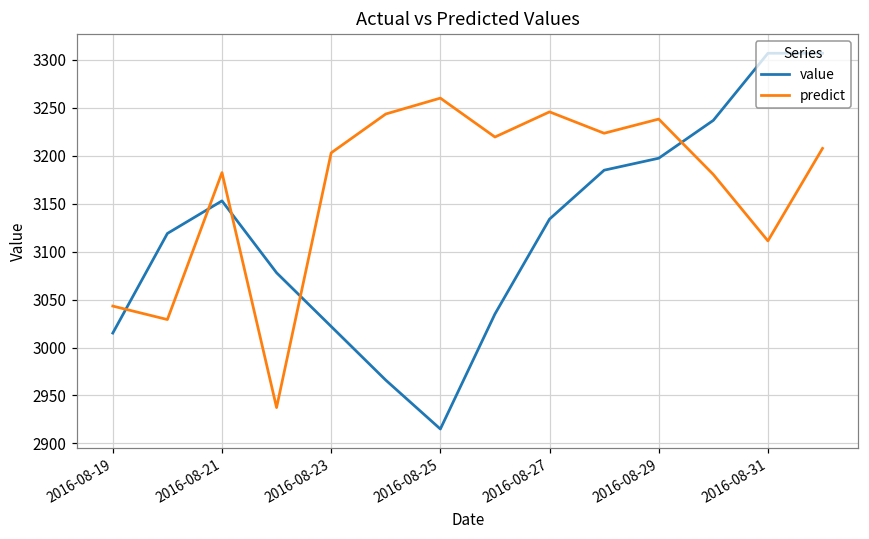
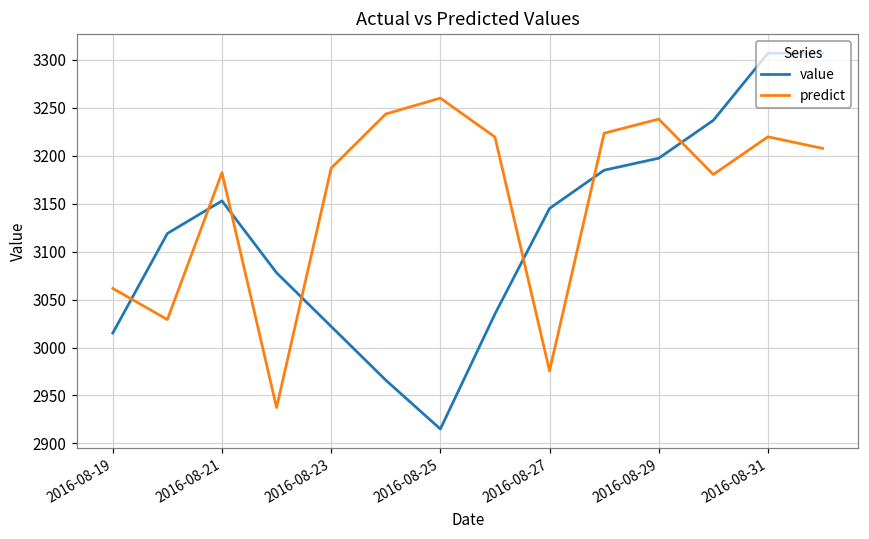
  {
    "value": {
      "2016-08-19": 3020,
      "2016-08-21": 3150,
      "2016-08-23": 3020,
      "2016-08-25": 2920,
-     "2016-08-27": 3130,
+     "2016-08-27": 3150,
      "2016-08-29": 3200
    },
    "predict": {
-     "2016-08-19": 3040,
+     "2016-08-19": 3060,
      "2016-08-21": 3180,
-     "2016-08-23": 3200,
+     "2016-08-23": 3190,
      "2016-08-25": 3260,
-     "2016-08-27": 3250,
+     "2016-08-27": 2980,
      "2016-08-29": 3240,
-     "2016-08-31": 3110
+     "2016-08-31": 3220
    }
  }
